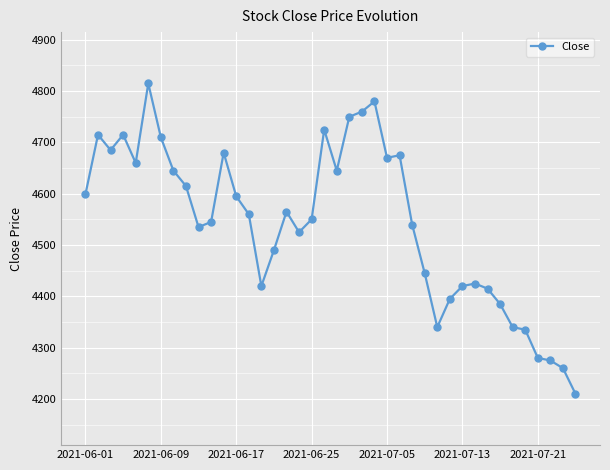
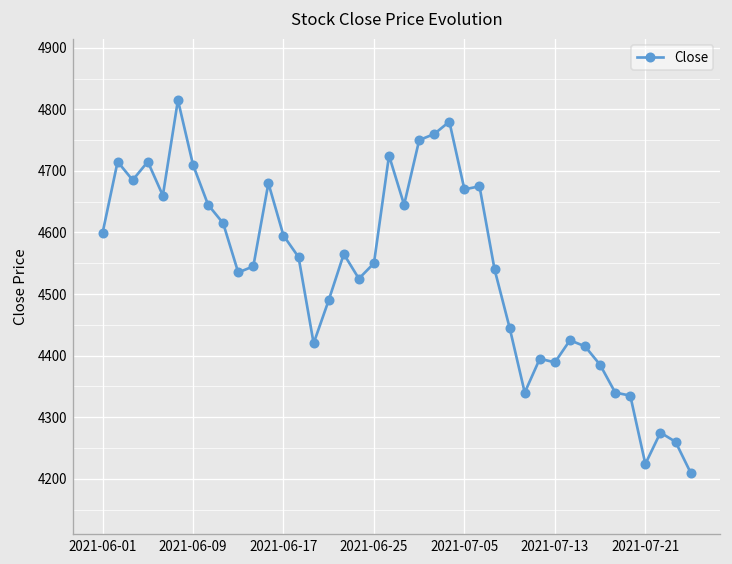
  {
    "2021-06-01": 4600,
    "2021-06-09": 4710,
    "2021-06-17": 4600,
    "2021-06-25": 4550,
    "2021-07-05": 4670,
-   "2021-07-13": 4420,
-   "2021-07-21": 4280
+   "2021-07-13": 4390,
+   "2021-07-21": 4220
  }
